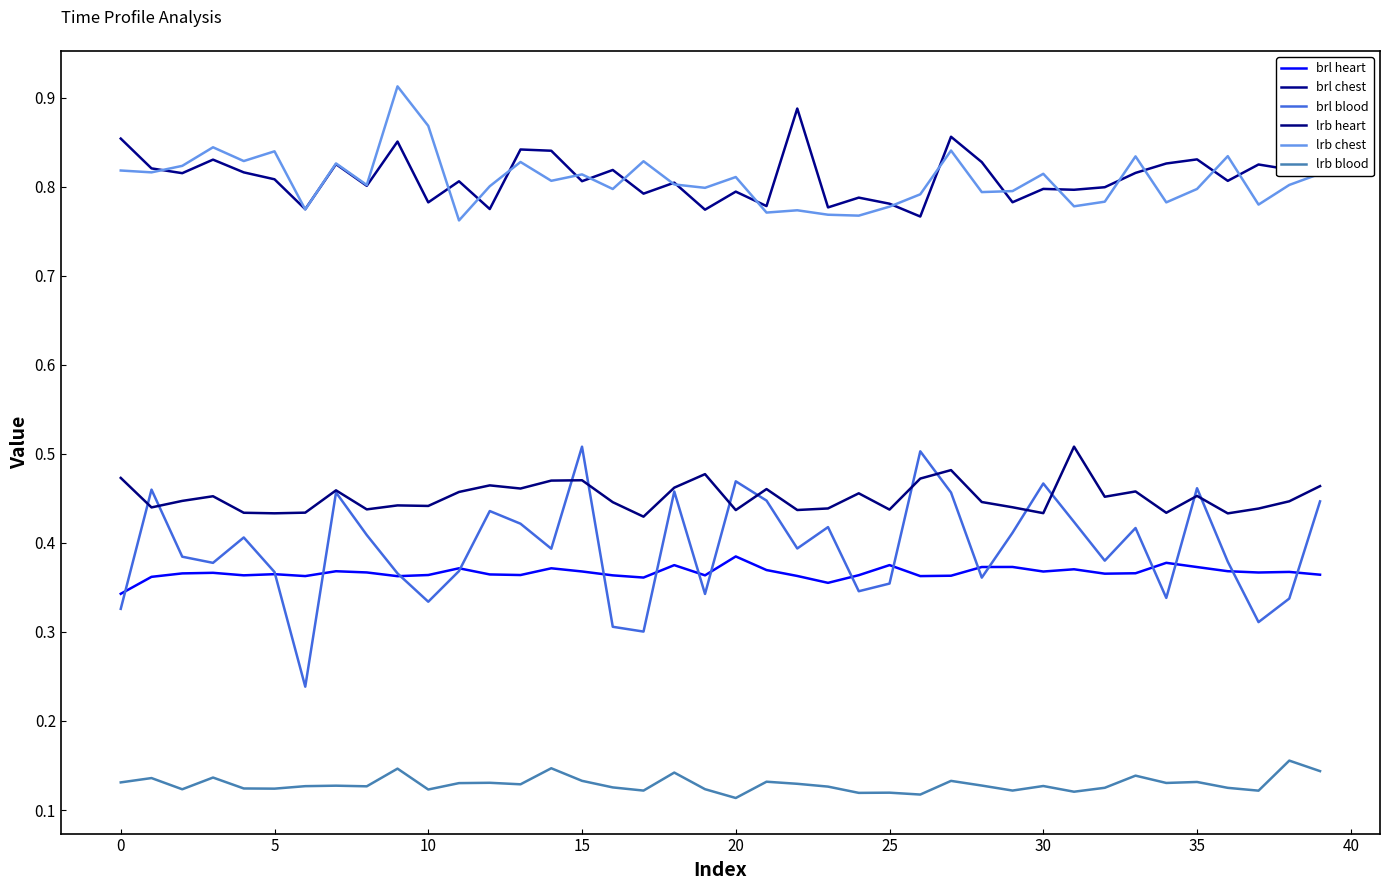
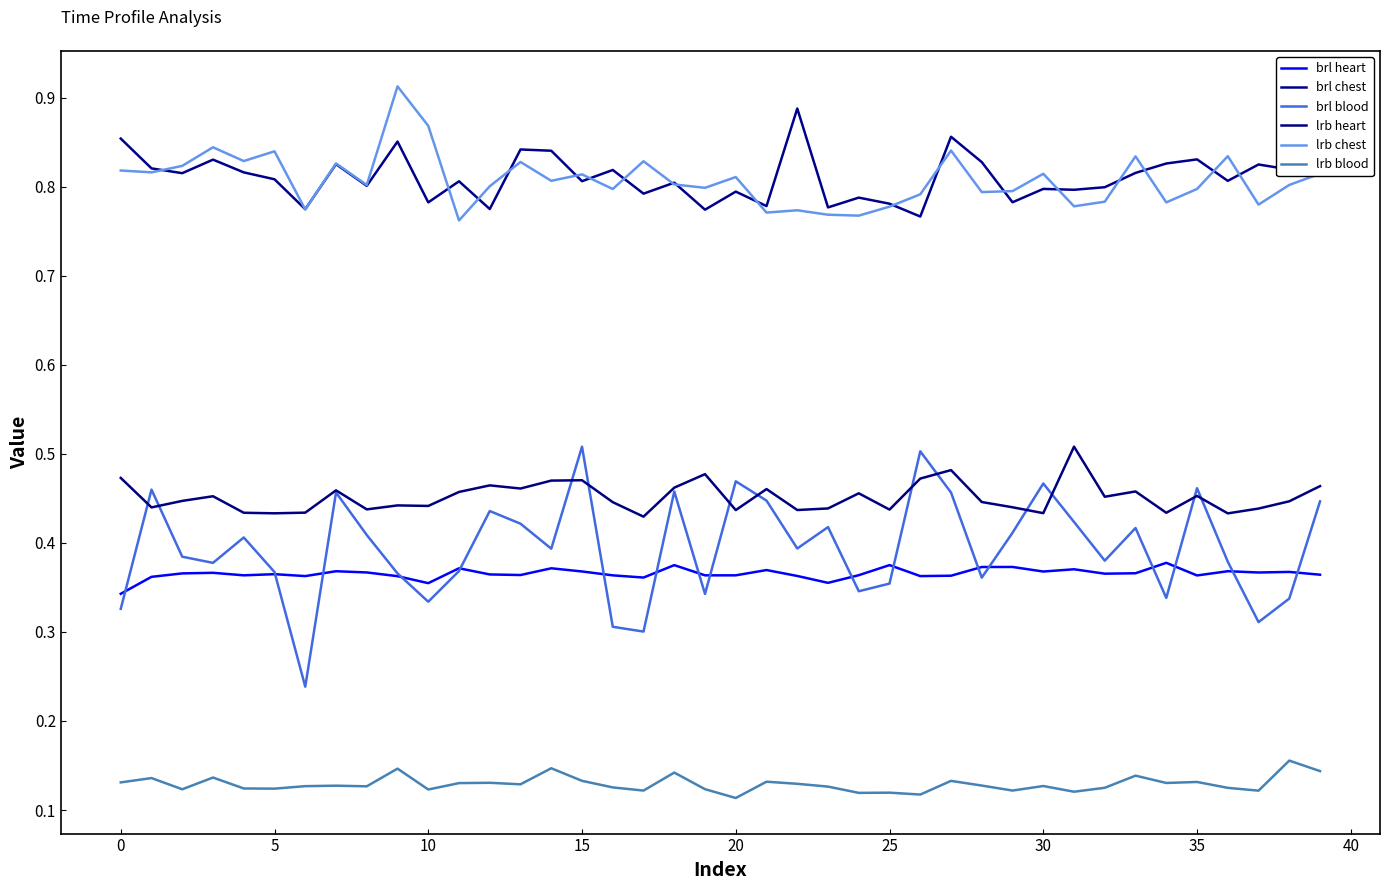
  {
    "brl heart": {
      "0": 0.34,
-     "10": 0.36,
+     "10": 0.35,
      "15": 0.37,
-     "20": 0.38,
+     "20": 0.36,
      "25": 0.38,
      "30": 0.37,
-     "35": 0.37
+     "35": 0.36
    }
  }
